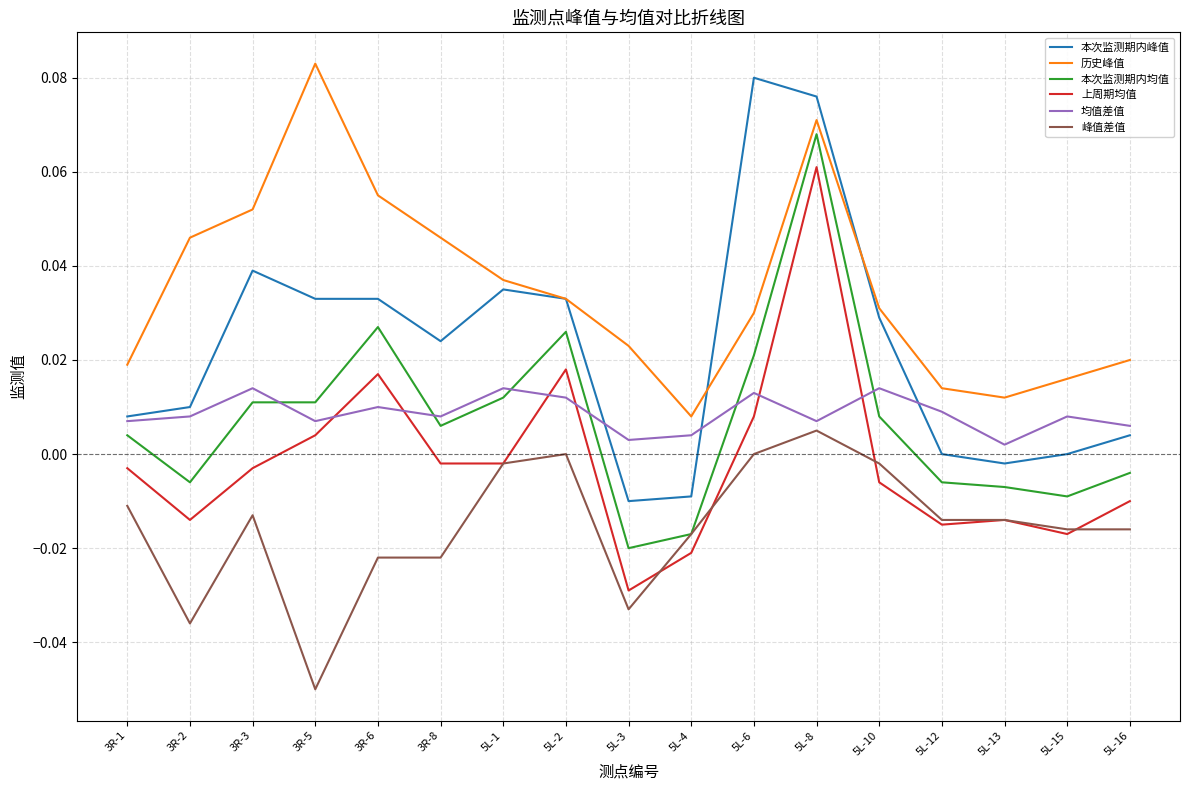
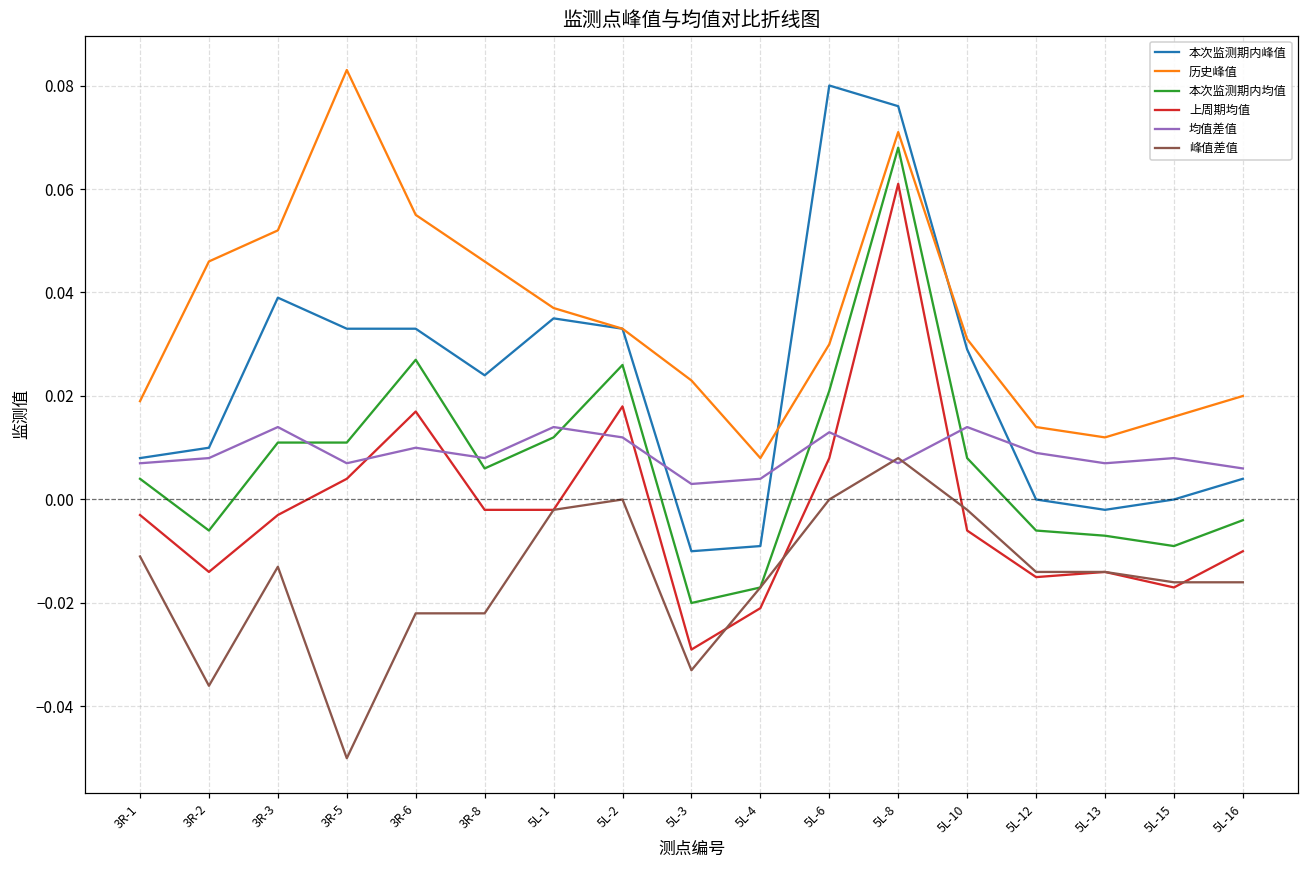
  {
    "本次监测期内峰值": {
      "3R-1": 0.008,
      "3R-2": 0.010,
      "3R-3": 0.039,
      "3R-5": 0.033,
      "3R-6": 0.033,
      "3R-8": 0.024,
      "5L-1": 0.035,
      "5L-3": -0.010,
      "5L-4": -0.009,
      "5L-6": 0.080,
      "5L-8": 0.076,
      "5L-10": 0.029,
      "5L-12": 0.000,
      "5L-13": -0.002,
      "5L-15": 0.000,
      "5L-16": 0.004
    },
    "历史峰值": {
      "3R-1": 0.019,
      "3R-2": 0.046,
      "3R-3": 0.052,
      "3R-5": 0.083,
      "3R-6": 0.055,
      "3R-8": 0.046,
      "5L-1": 0.037,
      "5L-3": 0.023,
      "5L-4": 0.008,
      "5L-6": 0.030,
      "5L-8": 0.071,
      "5L-10": 0.031,
      "5L-12": 0.014,
      "5L-13": 0.012,
      "5L-15": 0.016,
      "5L-16": 0.020
    },
    "本次监测期内均值": {
      "3R-1": 0.004,
      "3R-2": -0.006,
      "3R-3": 0.011,
      "3R-5": 0.011,
      "3R-6": 0.027,
      "3R-8": 0.006,
      "5L-1": 0.012,
      "5L-2": 0.026,
      "5L-3": -0.020,
      "5L-6": 0.021,
      "5L-8": 0.068,
      "5L-10": 0.008,
      "5L-12": -0.006,
      "5L-13": -0.007,
      "5L-15": -0.009,
      "5L-16": -0.004
    },
    "上周期均值": {
      "3R-1": -0.003,
      "3R-2": -0.014,
      "3R-3": -0.003,
      "3R-5": 0.004,
      "3R-6": 0.017,
      "3R-8": -0.002,
      "5L-2": 0.018,
      "5L-3": -0.029,
      "5L-4": -0.021,
      "5L-6": 0.008,
      "5L-8": 0.061,
      "5L-10": -0.006,
      "5L-12": -0.015,
      "5L-15": -0.017,
      "5L-16": -0.010
    },
    "均值差值": {
      "3R-1": 0.007,
      "3R-2": 0.008,
      "3R-3": 0.014,
      "3R-5": 0.007,
      "3R-6": 0.010,
      "3R-8": 0.008,
      "5L-1": 0.014,
      "5L-2": 0.012,
      "5L-3": 0.003,
      "5L-4": 0.004,
      "5L-6": 0.013,
      "5L-8": 0.007,
      "5L-10": 0.014,
      "5L-12": 0.009,
-     "5L-13": 0.002,
+     "5L-13": 0.007,
      "5L-15": 0.008,
      "5L-16": 0.006
    },
    "峰值差值": {
      "3R-1": -0.011,
      "3R-2": -0.036,
      "3R-3": -0.013,
      "3R-5": -0.050,
      "3R-6": -0.022,
      "3R-8": -0.022,
      "5L-2": 0.000,
      "5L-3": -0.033,
      "5L-6": 0.000,
-     "5L-8": 0.005,
+     "5L-8": 0.008,
      "5L-10": -0.002,
      "5L-12": -0.014,
      "5L-15": -0.016,
      "5L-16": -0.016
    }
  }
